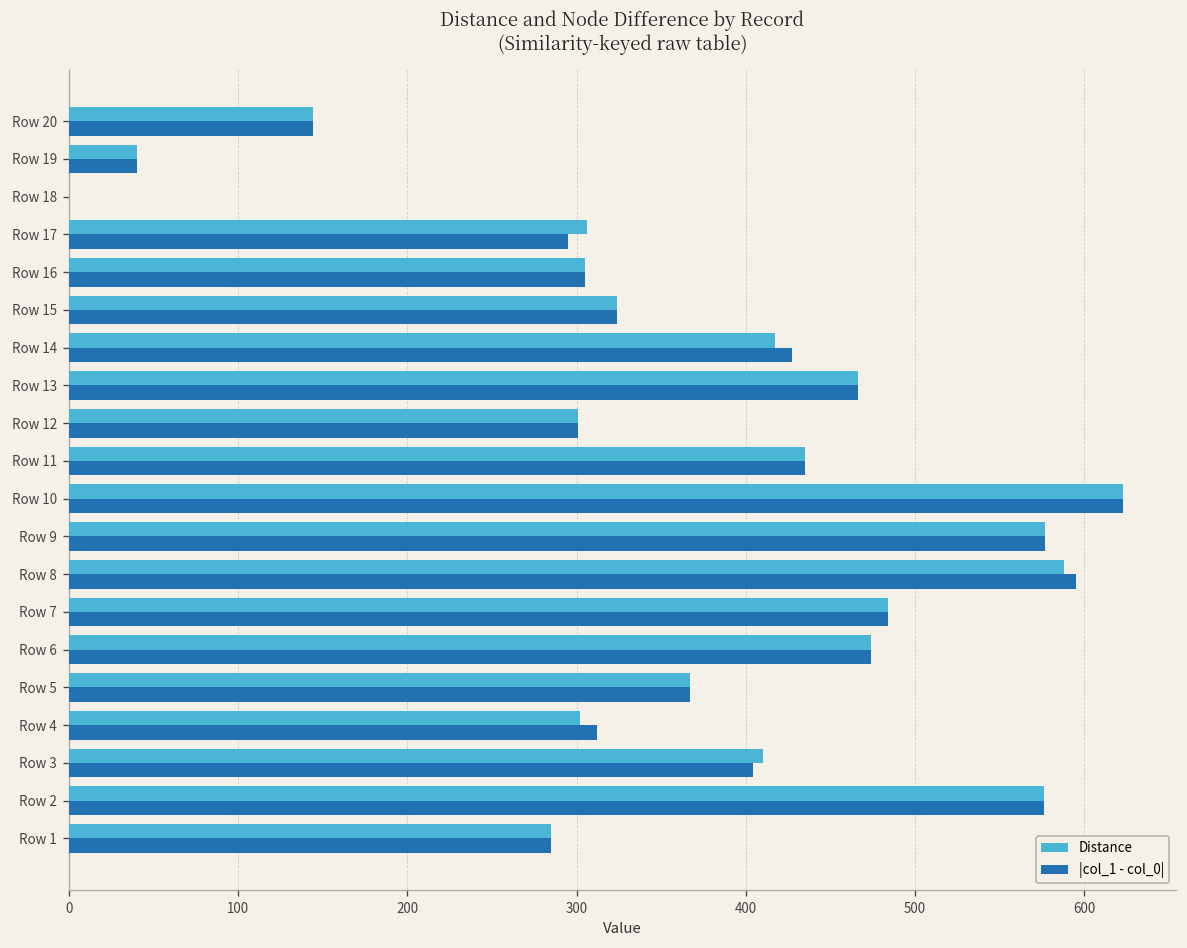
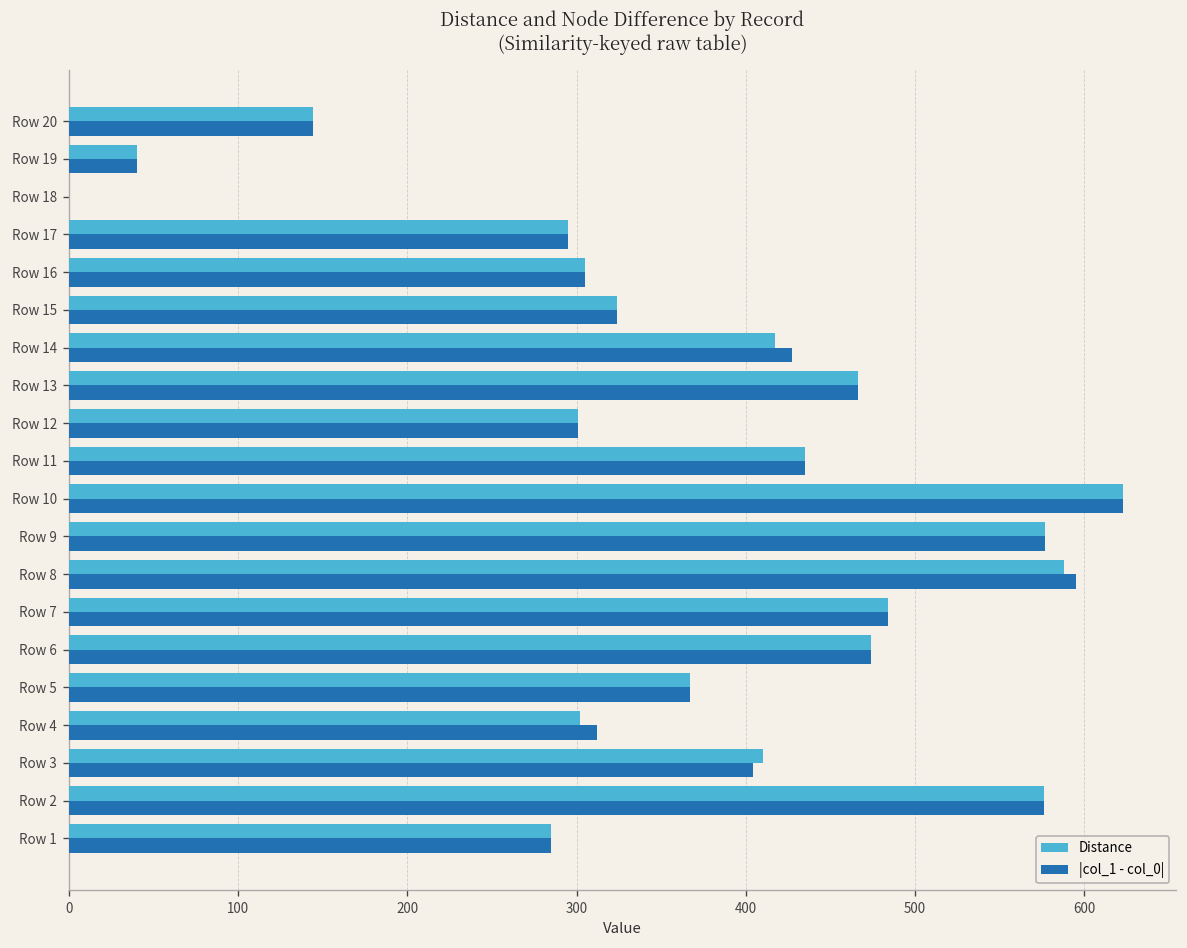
  {
    "Distance": {
      "Row 20": 144,
      "Row 19": 40,
      "Row 18": 0,
-     "Row 17": 306,
+     "Row 17": 295,
      "Row 16": 305,
      "Row 15": 324,
      "Row 14": 417,
      "Row 13": 466,
      "Row 12": 301,
      "Row 11": 435,
      "Row 10": 623,
      "Row 9": 577,
      "Row 8": 588,
      "Row 7": 484,
      "Row 6": 474,
      "Row 5": 367,
      "Row 4": 302,
      "Row 3": 410,
      "Row 2": 576,
      "Row 1": 285
    },
    "|col_1 - col_0|": {
      "Row 20": 144,
      "Row 19": 40,
      "Row 18": 0,
      "Row 17": 295,
      "Row 16": 305,
      "Row 15": 324,
      "Row 14": 427,
      "Row 13": 466,
      "Row 12": 301,
      "Row 11": 435,
      "Row 10": 623,
      "Row 9": 577,
      "Row 8": 595,
      "Row 7": 484,
      "Row 6": 474,
      "Row 5": 367,
      "Row 4": 312,
      "Row 3": 404,
      "Row 2": 576,
      "Row 1": 285
    }
  }
